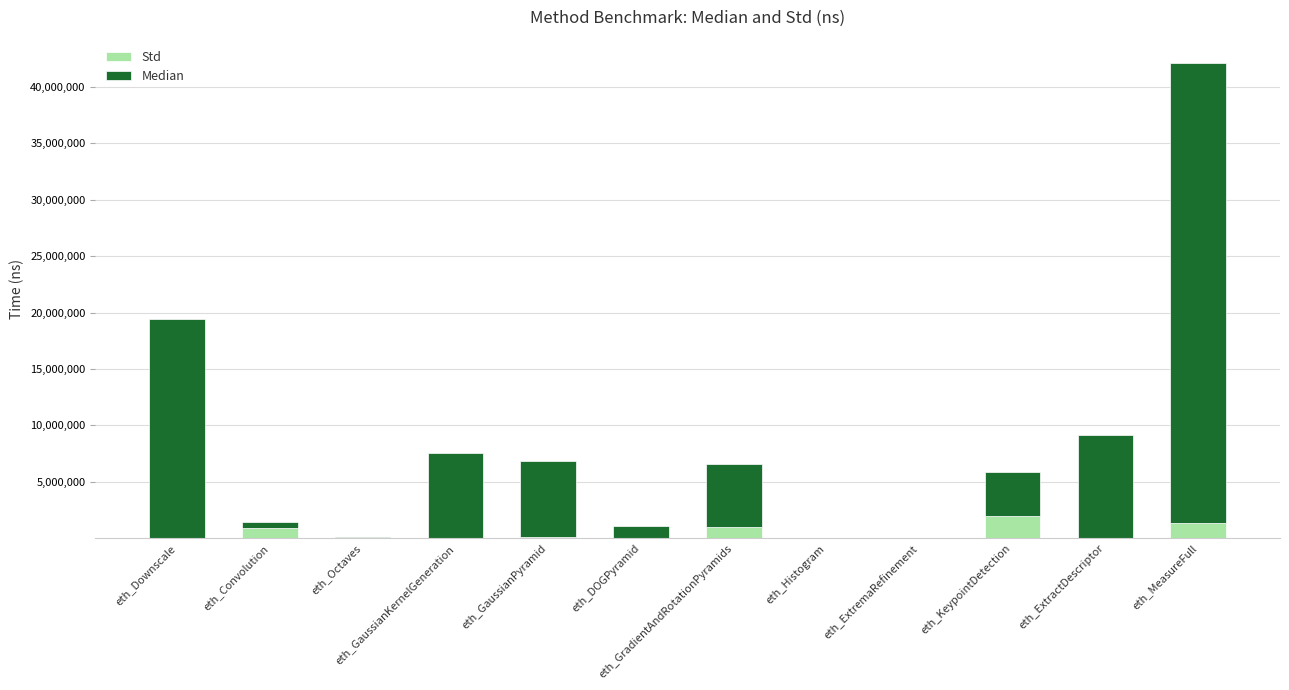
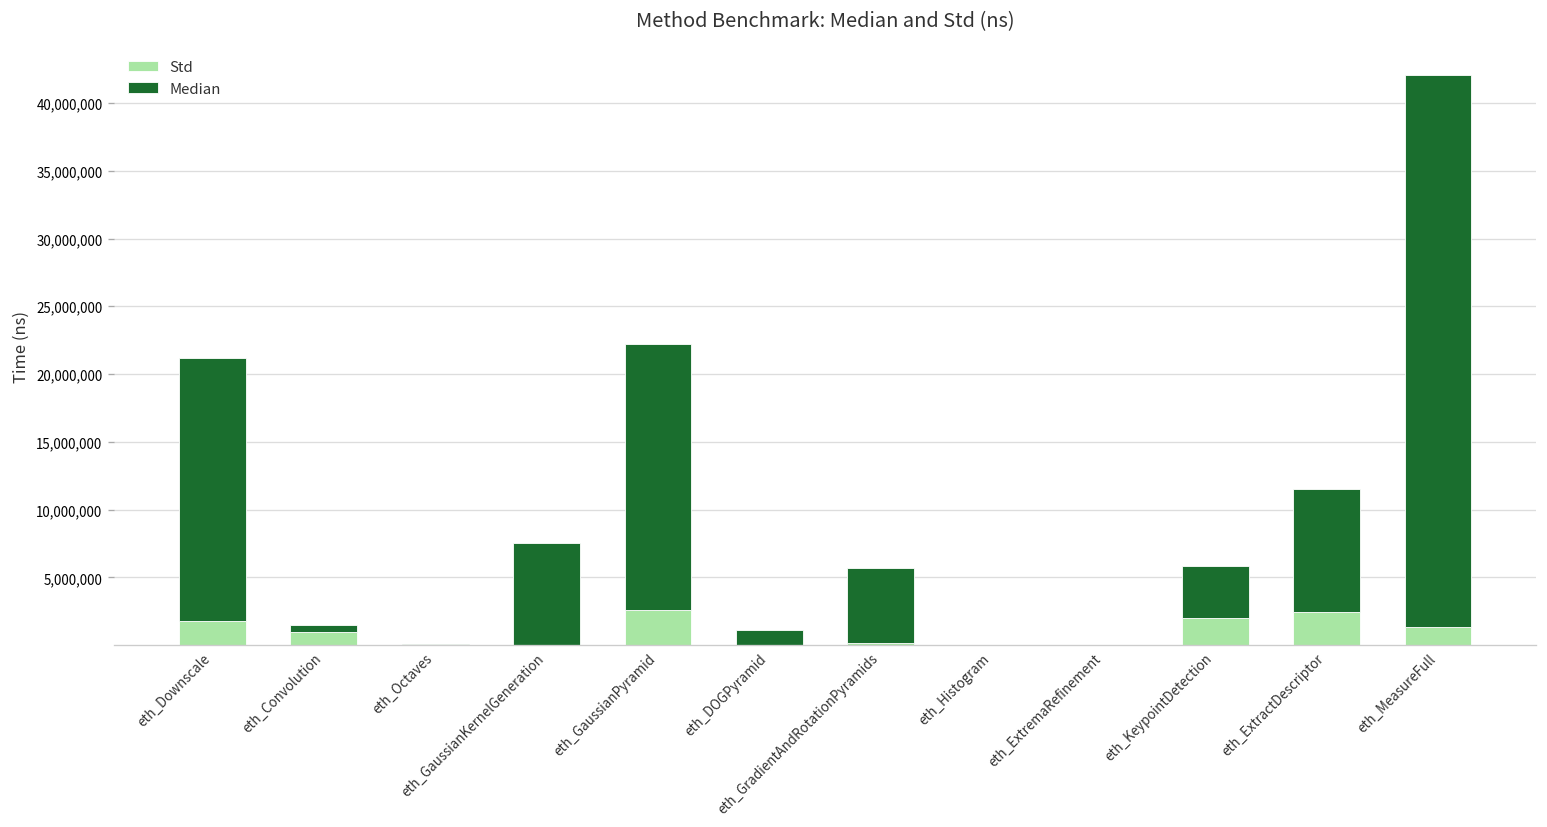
  {
    "Std": {
-     "eth_Downscale": "0",
+     "eth_Downscale": "1,800,000",
      "eth_Convolution": "1,000,000",
-     "eth_GaussianPyramid": "100,000",
-     "eth_GradientAndRotationPyramids": "1,000,000",
+     "eth_GaussianPyramid": "2,600,000",
+     "eth_GradientAndRotationPyramids": "100,000",
      "eth_KeypointDetection": "2,000,000",
-     "eth_ExtractDescriptor": "0",
+     "eth_ExtractDescriptor": "2,400,000",
      "eth_MeasureFull": "1,400,000"
    },
    "Median": {
      "eth_Downscale": "19,400,000",
      "eth_Convolution": "500,000",
      "eth_GaussianKernelGeneration": "7,500,000",
-     "eth_GaussianPyramid": "6,700,000",
+     "eth_GaussianPyramid": "19,600,000",
      "eth_DOGPyramid": "1,100,000",
      "eth_GradientAndRotationPyramids": "5,600,000",
      "eth_KeypointDetection": "3,800,000",
      "eth_ExtractDescriptor": "9,100,000",
      "eth_MeasureFull": "40,700,000"
    }
  }
